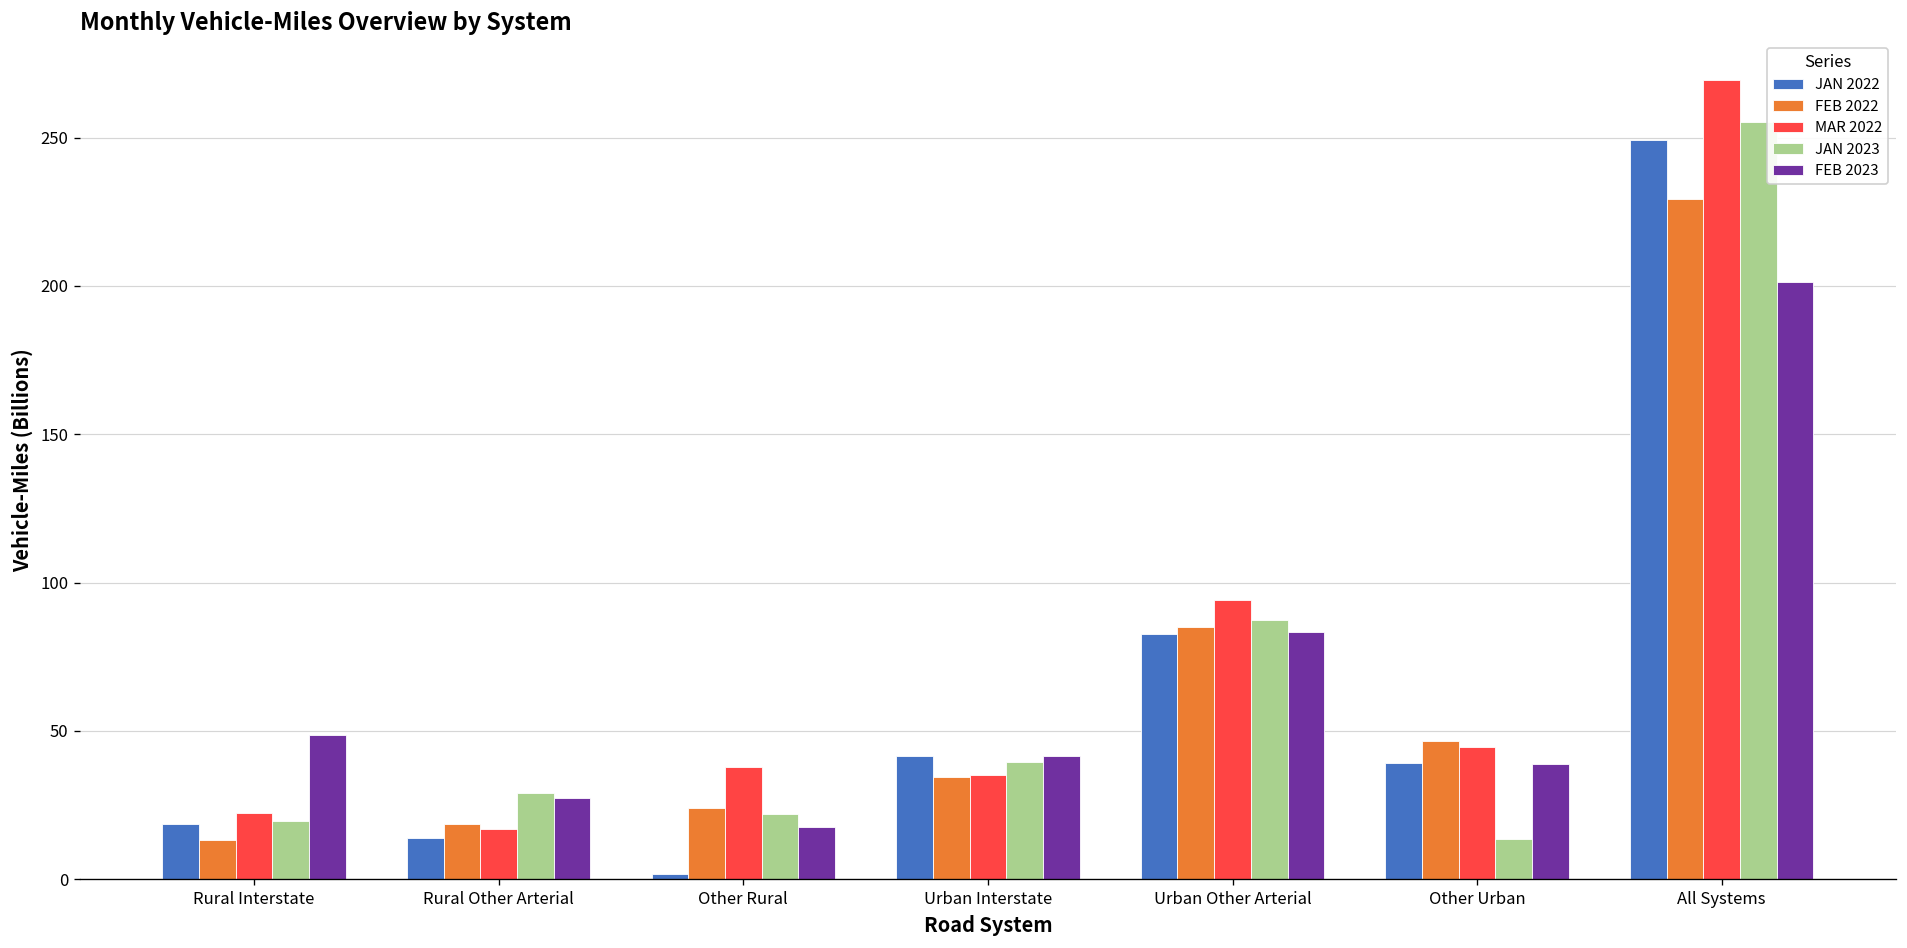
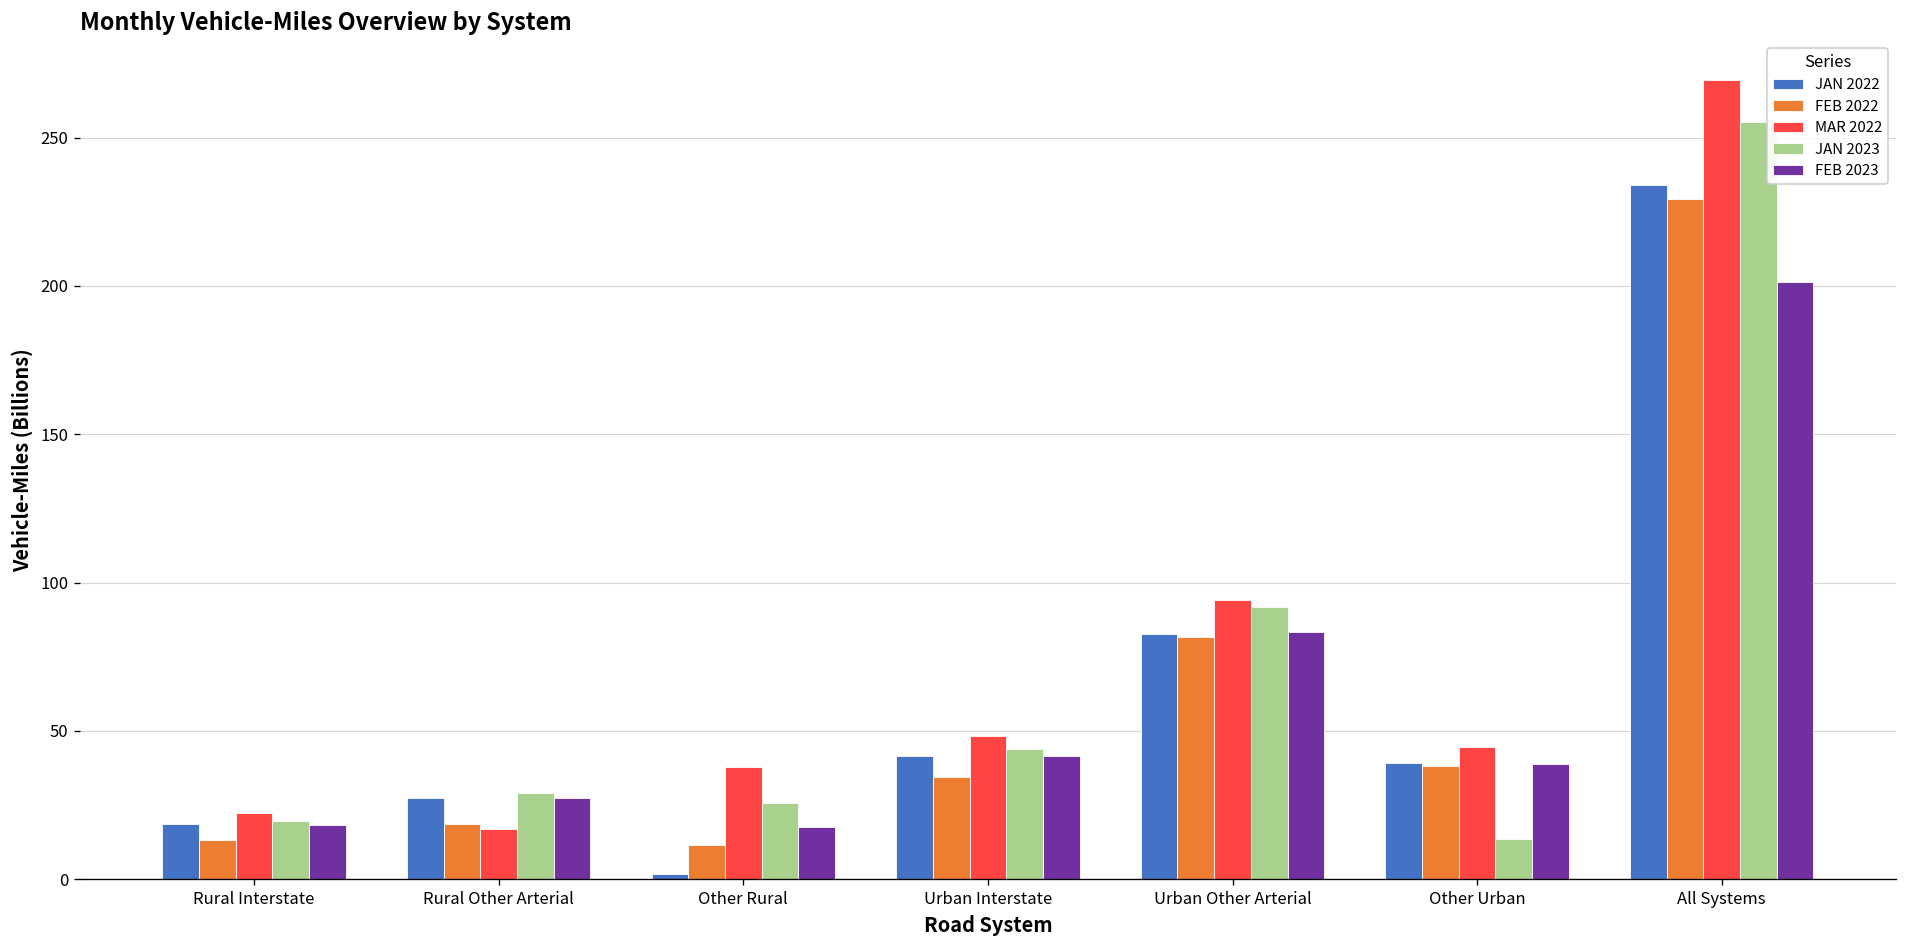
  {
    "JAN 2022": {
      "Rural Interstate": 19,
-     "Rural Other Arterial": 14,
+     "Rural Other Arterial": 28,
      "Other Rural": 2,
      "Urban Interstate": 41,
      "Urban Other Arterial": 83,
      "Other Urban": 39,
-     "All Systems": 249
+     "All Systems": 234
    },
    "FEB 2022": {
      "Rural Interstate": 13,
      "Rural Other Arterial": 19,
-     "Other Rural": 24,
+     "Other Rural": 12,
      "Urban Interstate": 35,
-     "Urban Other Arterial": 85,
-     "Other Urban": 47,
+     "Urban Other Arterial": 82,
+     "Other Urban": 38,
      "All Systems": 229
    },
    "MAR 2022": {
      "Rural Interstate": 22,
      "Rural Other Arterial": 17,
      "Other Rural": 38,
-     "Urban Interstate": 35,
+     "Urban Interstate": 48,
      "Urban Other Arterial": 94,
      "Other Urban": 45,
      "All Systems": 269
    },
    "JAN 2023": {
      "Rural Interstate": 20,
      "Rural Other Arterial": 29,
-     "Other Rural": 22,
-     "Urban Interstate": 39,
-     "Urban Other Arterial": 88,
+     "Other Rural": 26,
+     "Urban Interstate": 44,
+     "Urban Other Arterial": 92,
      "Other Urban": 14,
      "All Systems": 255
    },
    "FEB 2023": {
-     "Rural Interstate": 49,
+     "Rural Interstate": 18,
      "Rural Other Arterial": 27,
      "Other Rural": 18,
      "Urban Interstate": 42,
      "Urban Other Arterial": 83,
      "Other Urban": 39,
      "All Systems": 201
    }
  }
